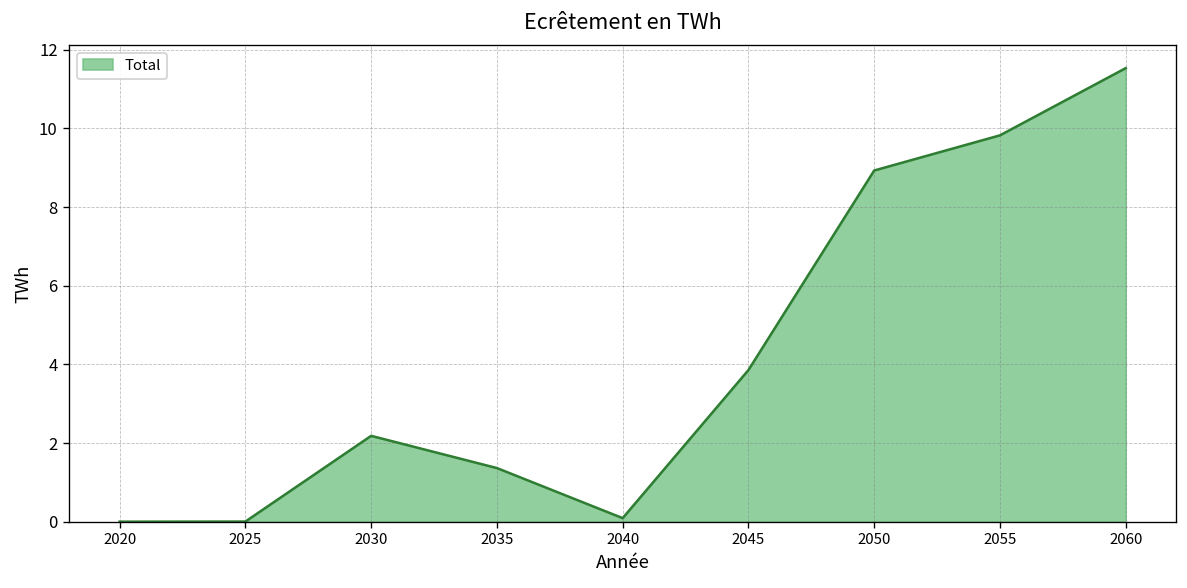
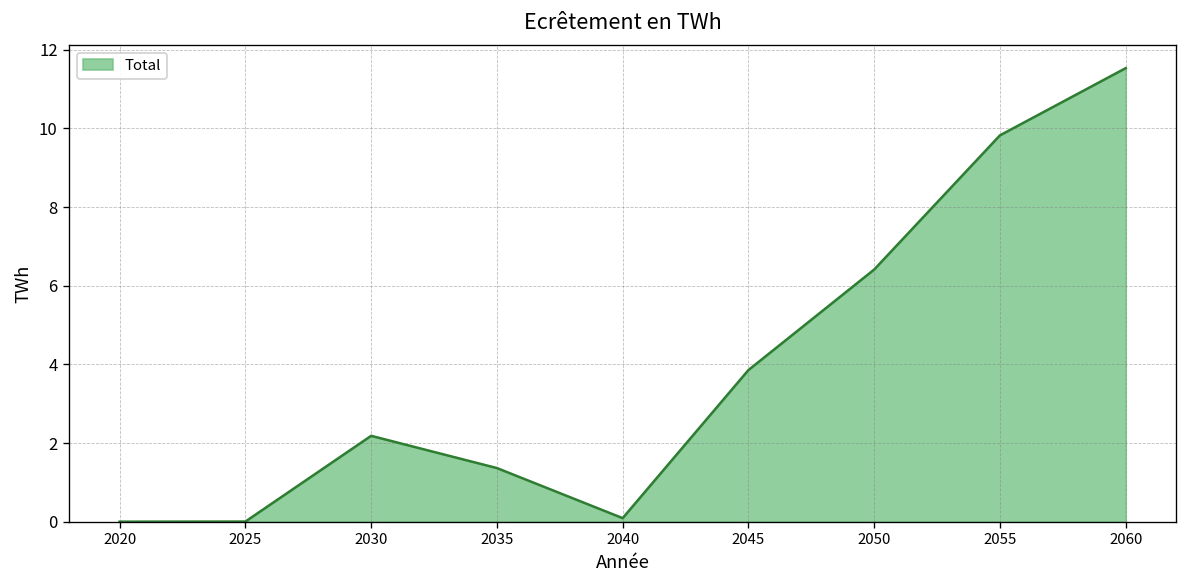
  {
    "2020": 0.0,
    "2025": 0.0,
    "2030": 2.2,
    "2035": 1.4,
    "2040": 0.1,
    "2045": 3.9,
-   "2050": 8.9,
+   "2050": 6.4,
    "2055": 9.8,
    "2060": 11.5
  }
